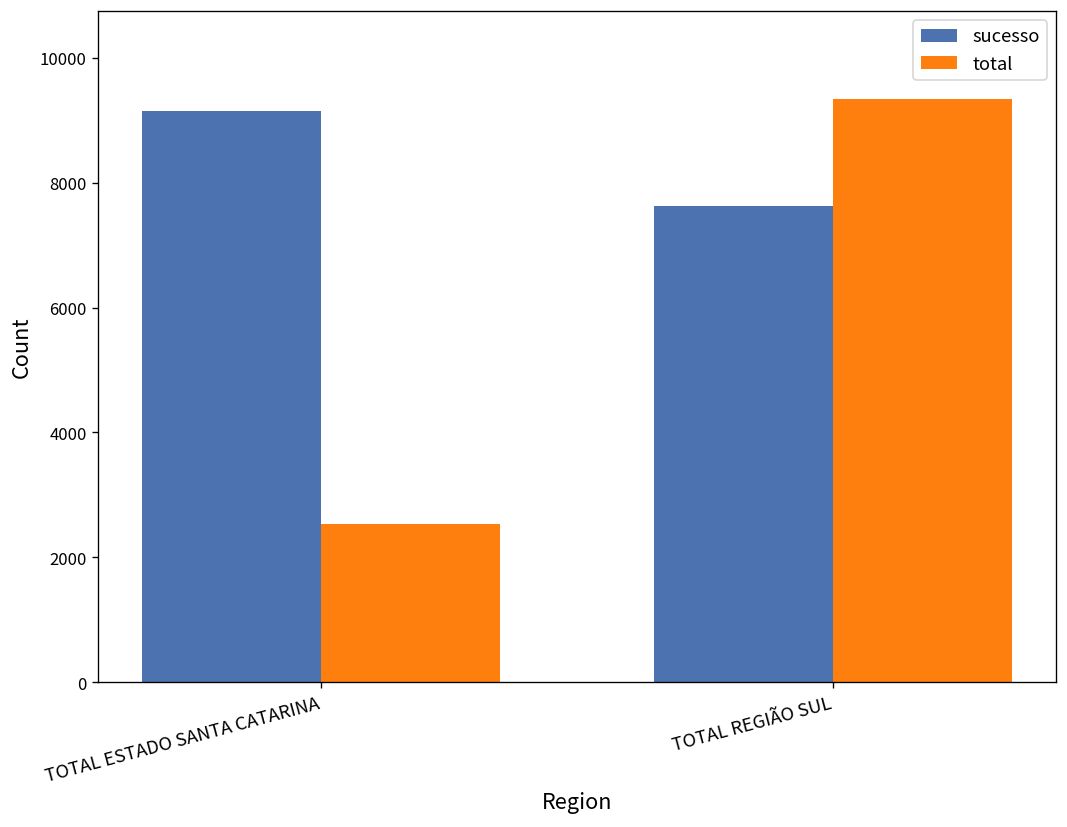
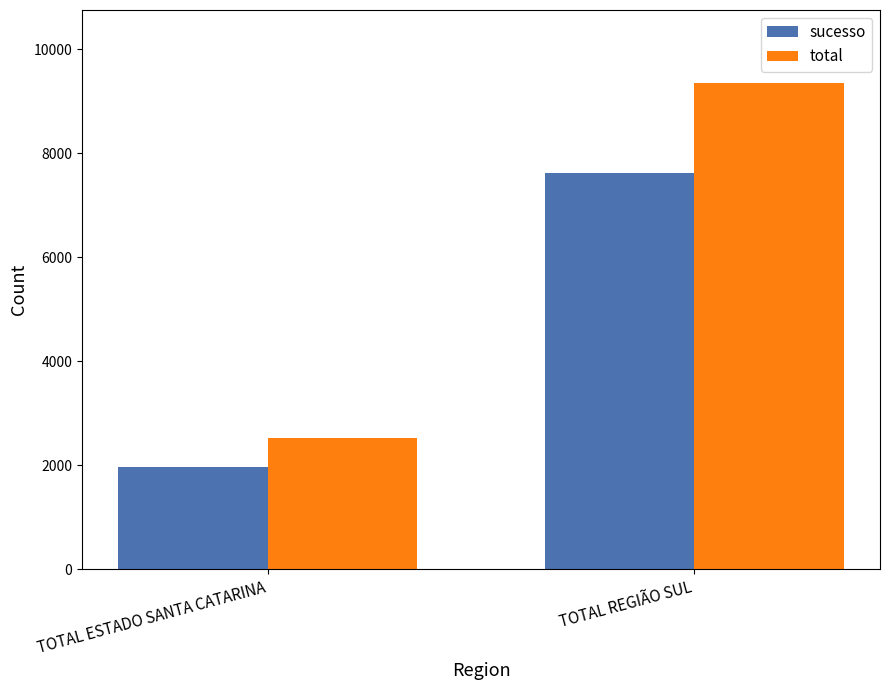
  {
    "sucesso": {
-     "TOTAL ESTADO SANTA CATARINA": 9100,
+     "TOTAL ESTADO SANTA CATARINA": 2000,
      "TOTAL REGIÃO SUL": 7600
    },
    "total": {
      "TOTAL ESTADO SANTA CATARINA": 2500,
      "TOTAL REGIÃO SUL": 9300
    }
  }
